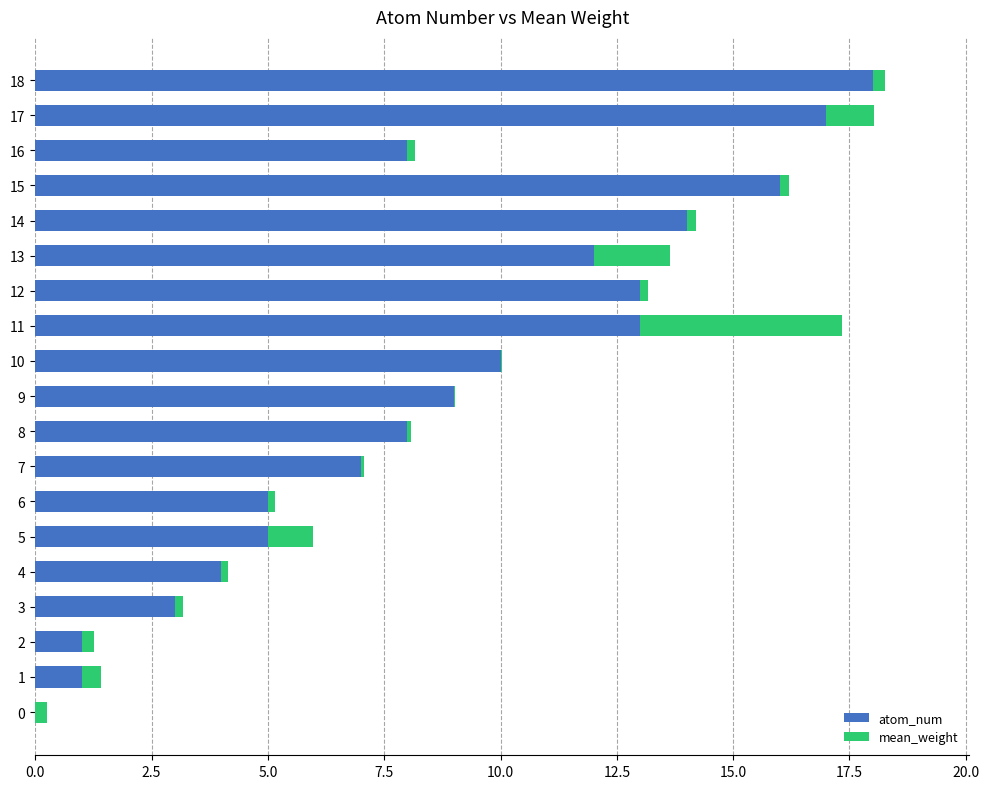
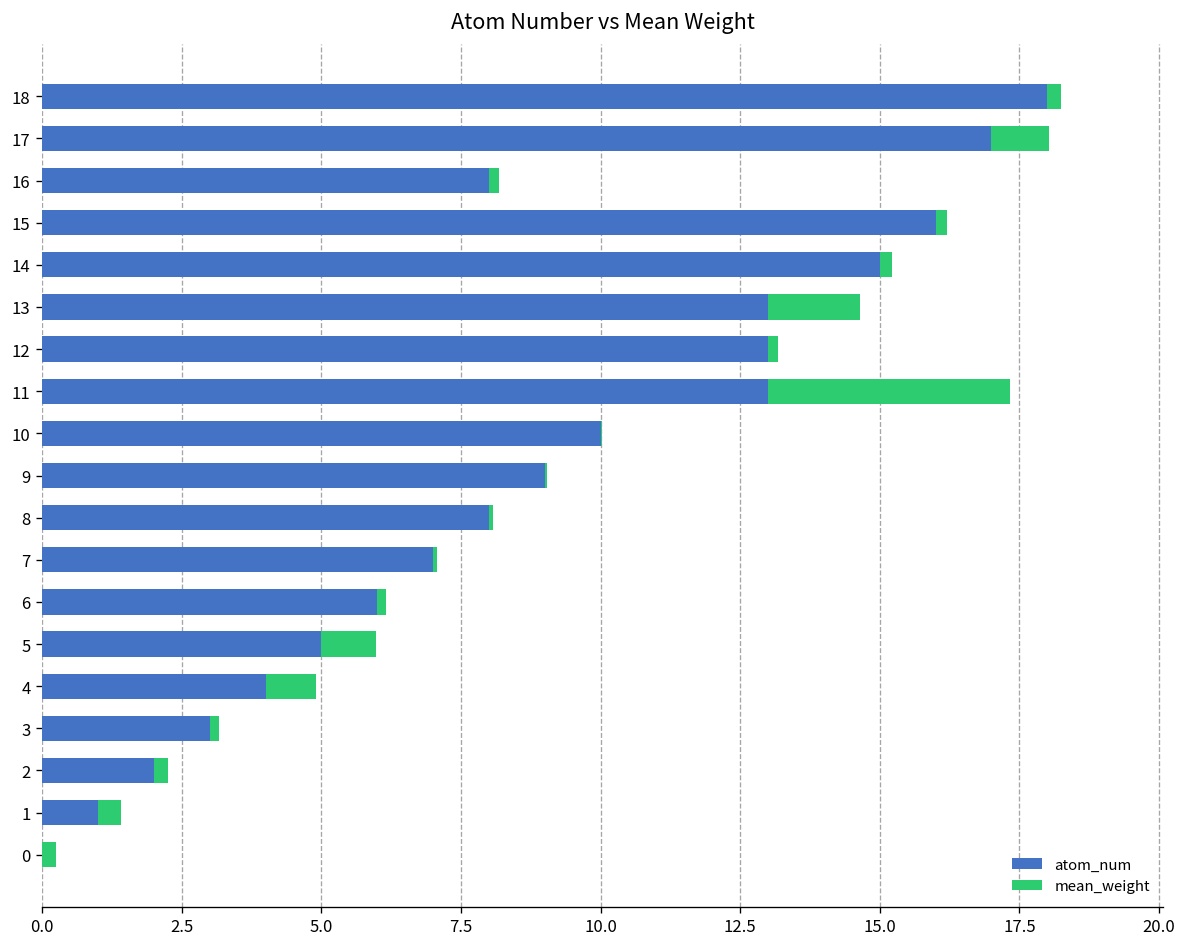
  {
    "atom_num": {
      "18": 18,
      "17": 17,
      "16": 8,
      "15": 16,
-     "14": 14,
-     "13": 12,
+     "14": 15,
+     "13": 13,
      "12": 13,
      "11": 13,
      "10": 10,
      "9": 9,
      "8": 8,
      "7": 7,
-     "6": 5,
+     "6": 6,
      "5": 5,
      "4": 4,
      "3": 3,
-     "2": 1,
+     "2": 2,
      "1": 1,
      "0": 0
    },
    "mean_weight": {
      "18": 0.3,
      "17": 1.0,
      "16": 0.2,
      "15": 0.2,
      "14": 0.2,
      "13": 1.7,
      "12": 0.2,
      "11": 4.3,
      "8": 0.1,
      "7": 0.1,
      "6": 0.2,
      "5": 1.0,
-     "4": 0.1,
+     "4": 0.9,
      "3": 0.2,
      "2": 0.3,
      "1": 0.4,
      "0": 0.3
    }
  }
